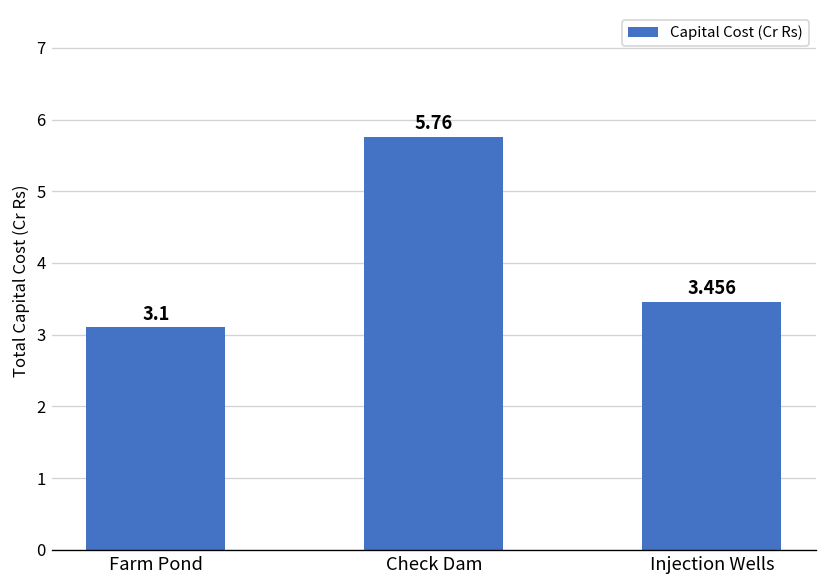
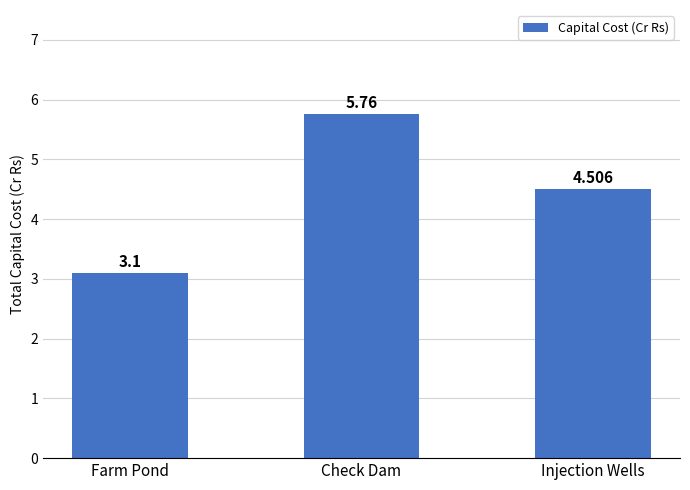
  {
    "Farm Pond": 3.1,
    "Check Dam": 5.76,
-   "Injection Wells": 3.456
+   "Injection Wells": 4.506
  }
